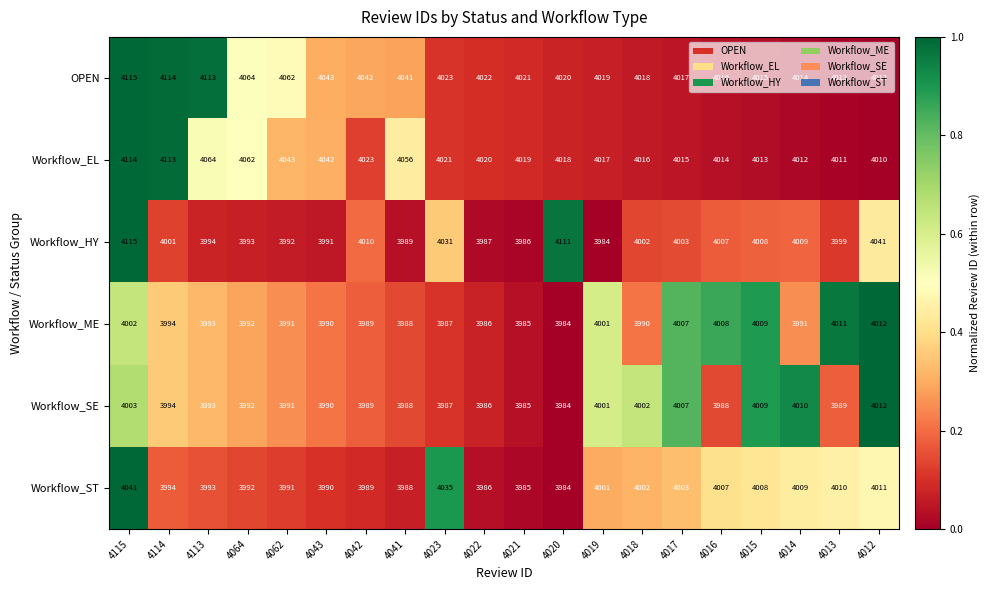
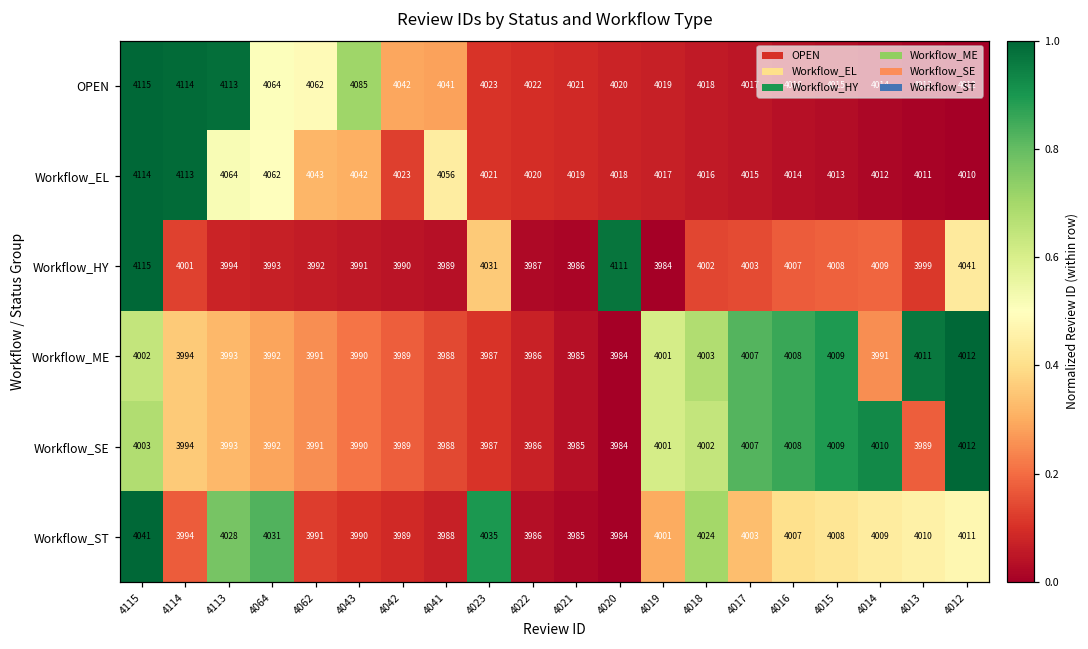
  {
    "OPEN": {
      "4115": 4115,
      "4114": 4114,
      "4113": 4113,
      "4064": 4064,
      "4062": 4062,
-     "4043": 4043,
+     "4043": 4085,
      "4042": 4042,
      "4041": 4041,
      "4023": 4023,
      "4022": 4022,
      "4021": 4021,
      "4020": 4020,
      "4019": 4019,
      "4018": 4018
    },
    "Workflow_EL": {
      "4115": 4114,
      "4114": 4113,
      "4113": 4064,
      "4064": 4062,
      "4062": 4043,
      "4043": 4042,
      "4042": 4023,
      "4041": 4056,
      "4023": 4021,
      "4022": 4020,
      "4021": 4019,
      "4020": 4018,
      "4019": 4017,
      "4018": 4016,
      "4017": 4015,
      "4016": 4014,
      "4015": 4013,
      "4014": 4012,
      "4013": 4011,
      "4012": 4010
    },
    "Workflow_HY": {
      "4115": 4115,
      "4114": 4001,
      "4113": 3994,
      "4064": 3993,
      "4062": 3992,
      "4043": 3991,
-     "4042": 4010,
+     "4042": 3990,
      "4041": 3989,
      "4023": 4031,
      "4022": 3987,
      "4021": 3986,
      "4020": 4111,
      "4019": 3984,
      "4018": 4002,
      "4017": 4003,
      "4016": 4007,
      "4015": 4008,
      "4014": 4009,
      "4013": 3999,
      "4012": 4041
    },
    "Workflow_ME": {
      "4115": 4002,
      "4114": 3994,
      "4113": 3993,
      "4064": 3992,
      "4062": 3991,
      "4043": 3990,
      "4042": 3989,
      "4041": 3988,
      "4023": 3987,
      "4022": 3986,
      "4021": 3985,
      "4020": 3984,
      "4019": 4001,
-     "4018": 3990,
+     "4018": 4003,
      "4017": 4007,
      "4016": 4008,
      "4015": 4009,
      "4014": 3991,
      "4013": 4011,
      "4012": 4012
    },
    "Workflow_SE": {
      "4115": 4003,
      "4114": 3994,
      "4113": 3993,
      "4064": 3992,
      "4062": 3991,
      "4043": 3990,
      "4042": 3989,
      "4041": 3988,
      "4023": 3987,
      "4022": 3986,
      "4021": 3985,
      "4020": 3984,
      "4019": 4001,
      "4018": 4002,
      "4017": 4007,
-     "4016": 3988,
+     "4016": 4008,
      "4015": 4009,
      "4014": 4010,
      "4013": 3989,
      "4012": 4012
    },
    "Workflow_ST": {
      "4115": 4041,
      "4114": 3994,
-     "4113": 3993,
-     "4064": 3992,
+     "4113": 4028,
+     "4064": 4031,
      "4062": 3991,
      "4043": 3990,
      "4042": 3989,
      "4041": 3988,
      "4023": 4035,
      "4022": 3986,
      "4021": 3985,
      "4020": 3984,
      "4019": 4001,
-     "4018": 4002,
+     "4018": 4024,
      "4017": 4003,
      "4016": 4007,
      "4015": 4008,
      "4014": 4009,
      "4013": 4010,
      "4012": 4011
    }
  }
